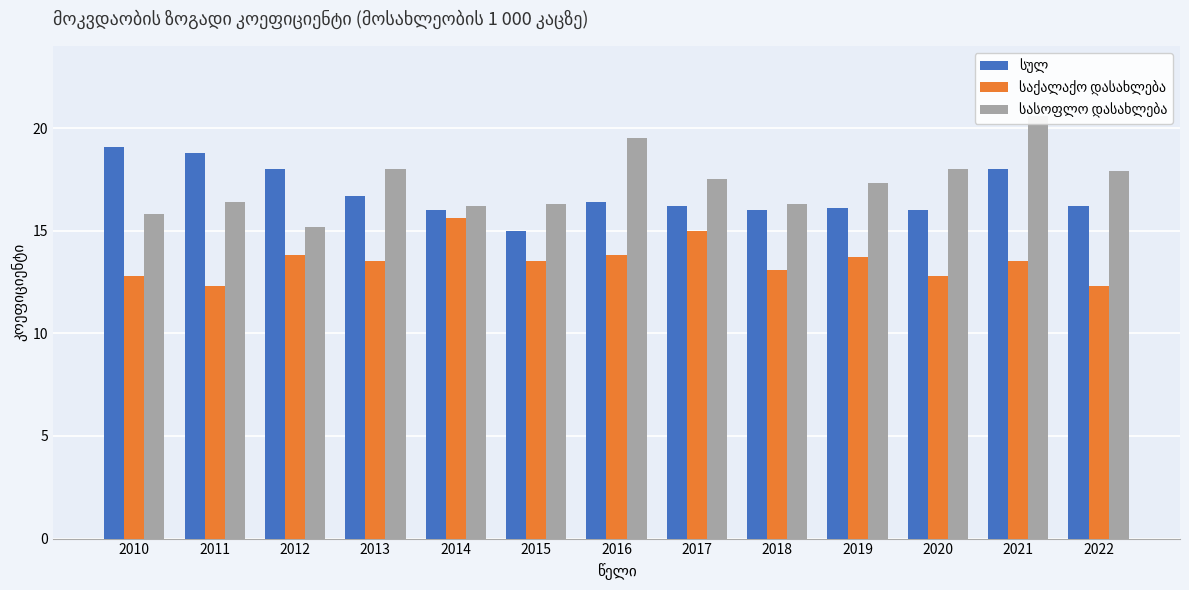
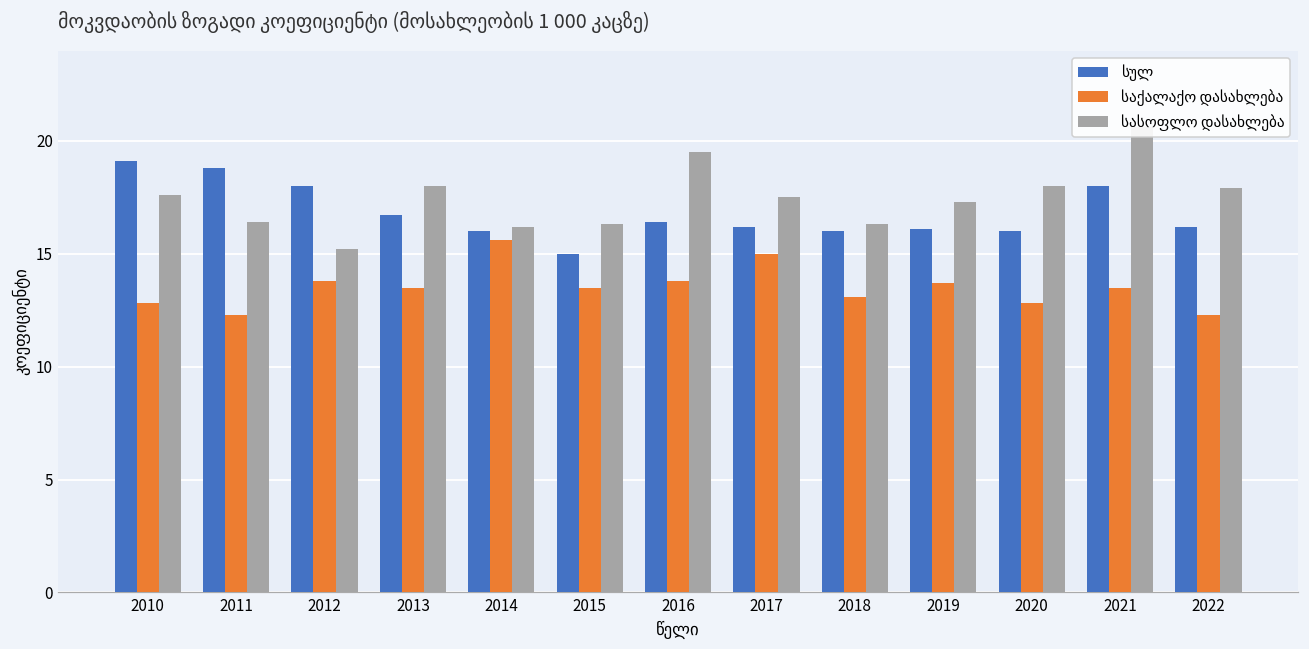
  {
    "სულ": {
      "2010": 19.1,
      "2011": 18.8,
      "2012": 18.0,
      "2013": 16.7,
      "2014": 16.0,
      "2015": 15.0,
      "2016": 16.4,
      "2017": 16.2,
      "2018": 16.0,
      "2019": 16.1,
      "2020": 16.0,
      "2021": 18.0,
      "2022": 16.2
    },
    "საქალაქო დასახლება": {
      "2010": 12.8,
      "2011": 12.3,
      "2012": 13.8,
      "2013": 13.5,
      "2014": 15.6,
      "2015": 13.5,
      "2016": 13.8,
      "2017": 15.0,
      "2018": 13.1,
      "2019": 13.7,
      "2020": 12.8,
      "2021": 13.5,
      "2022": 12.3
    },
    "სასოფლო დასახლება": {
-     "2010": 15.8,
+     "2010": 17.6,
      "2011": 16.4,
      "2012": 15.2,
      "2013": 18.0,
      "2014": 16.2,
      "2015": 16.3,
      "2016": 19.5,
      "2017": 17.5,
      "2018": 16.3,
      "2019": 17.3,
      "2020": 18.0,
      "2022": 17.9
    }
  }
